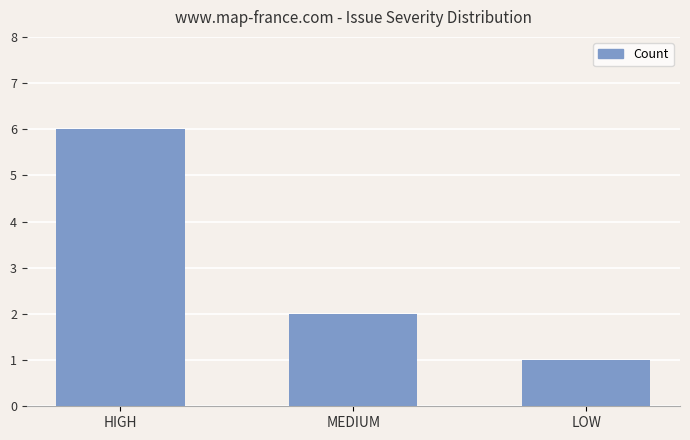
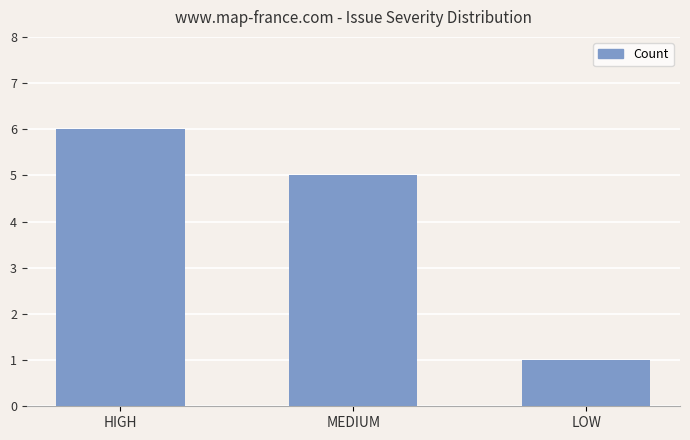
  {
    "HIGH": 6,
-   "MEDIUM": 2,
+   "MEDIUM": 5,
    "LOW": 1
  }
